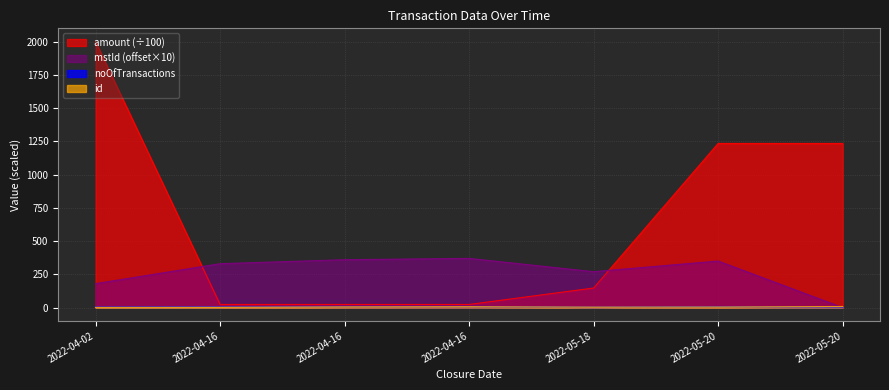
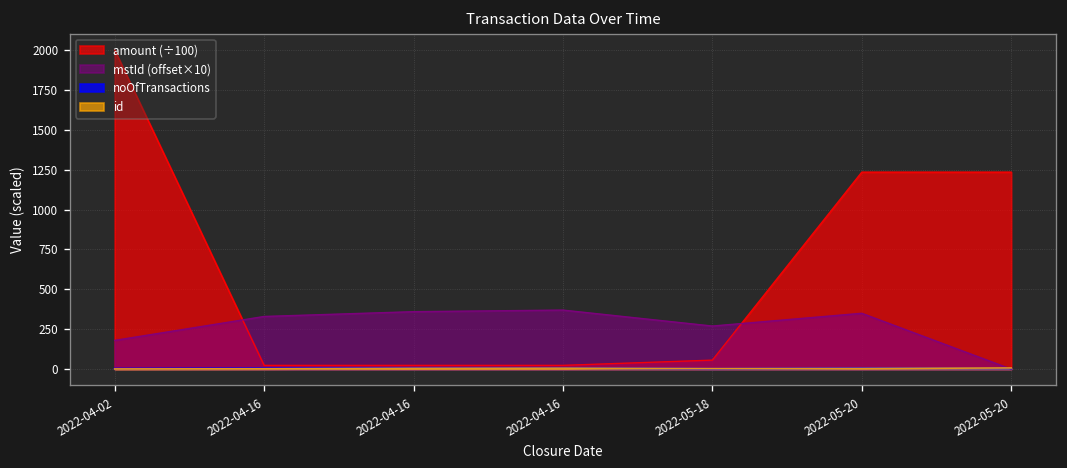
  {
    "amount (÷100)": {
-     "2022-05-18": 150
+     "2022-05-18": 60
    },
    "mstId (offset×10)": {
      "2022-04-02": 180,
      "2022-05-18": 270
    },
    "id": {
      "2022-04-02": 0,
      "2022-05-18": 0
    }
  }
